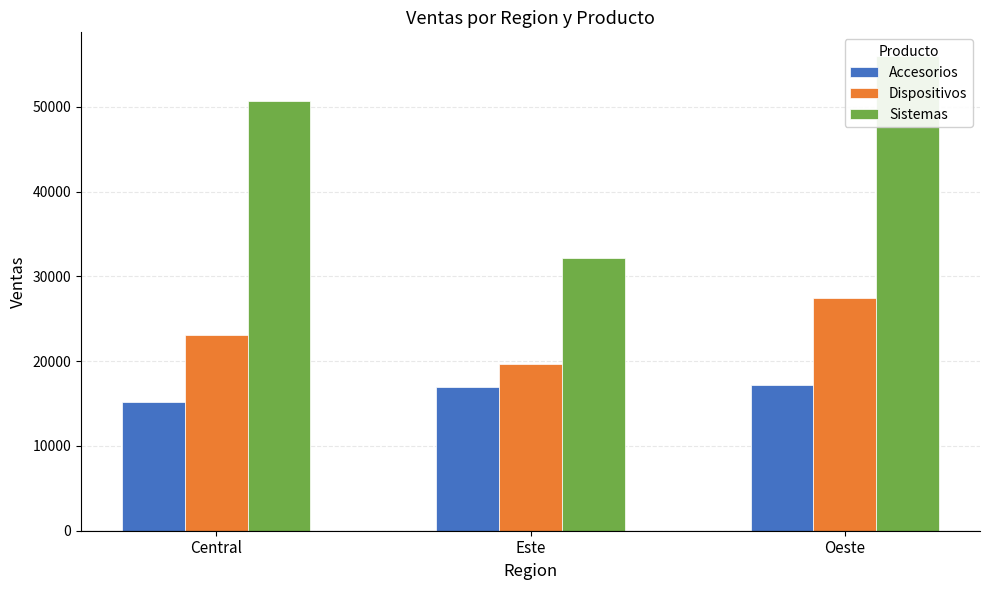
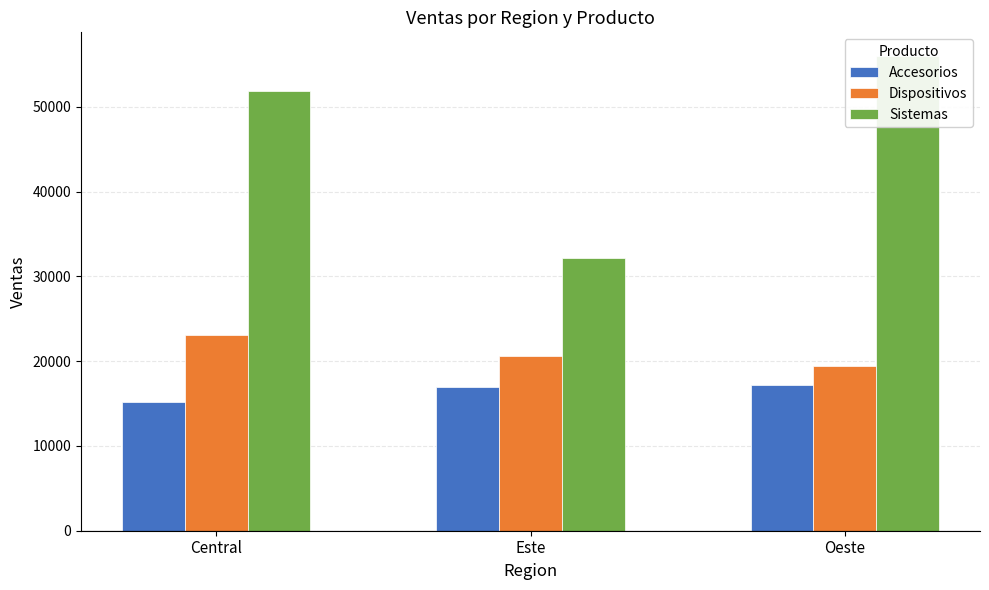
  {
    "Accesorios": {
      "Central": 15000,
      "Este": 17000,
      "Oeste": 17000
    },
    "Dispositivos": {
      "Central": 23000,
-     "Este": 20000,
-     "Oeste": 27000
+     "Este": 21000,
+     "Oeste": 19000
    },
    "Sistemas": {
-     "Central": 51000,
+     "Central": 52000,
      "Este": 32000
    }
  }
